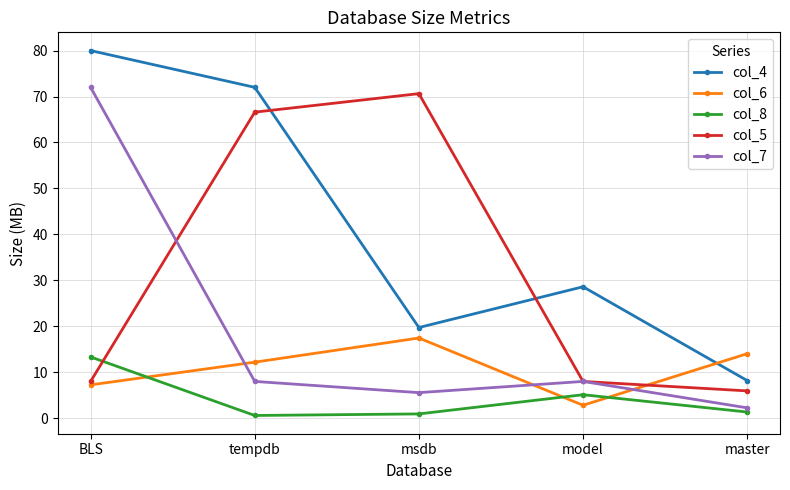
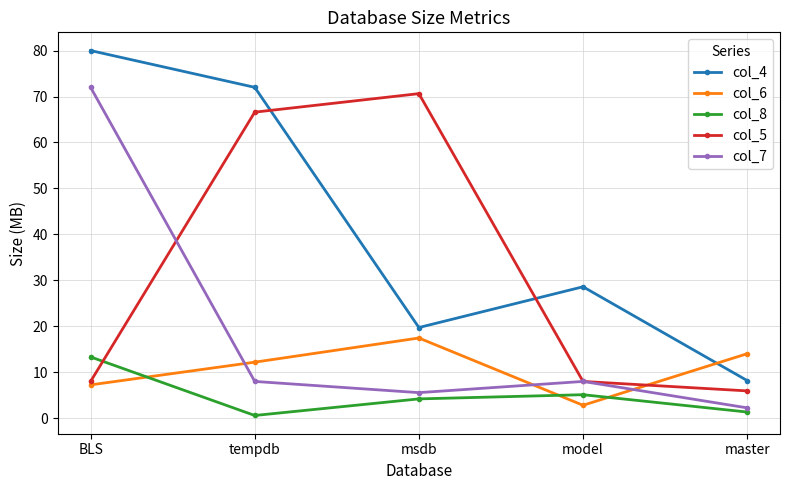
  {
    "col_4": {
      "BLS": 80,
      "tempdb": 72,
      "msdb": 20,
      "model": 29,
      "master": 8
    },
    "col_6": {
      "BLS": 7,
      "tempdb": 12,
      "msdb": 17,
      "model": 3,
      "master": 14
    },
    "col_8": {
      "BLS": 13,
      "tempdb": 1,
-     "msdb": 1,
+     "msdb": 4,
      "model": 5,
      "master": 1
    },
    "col_5": {
      "BLS": 8,
      "tempdb": 67,
      "msdb": 71,
      "master": 6
    },
    "col_7": {
      "BLS": 72,
      "tempdb": 8,
      "msdb": 6,
      "master": 2
    }
  }
